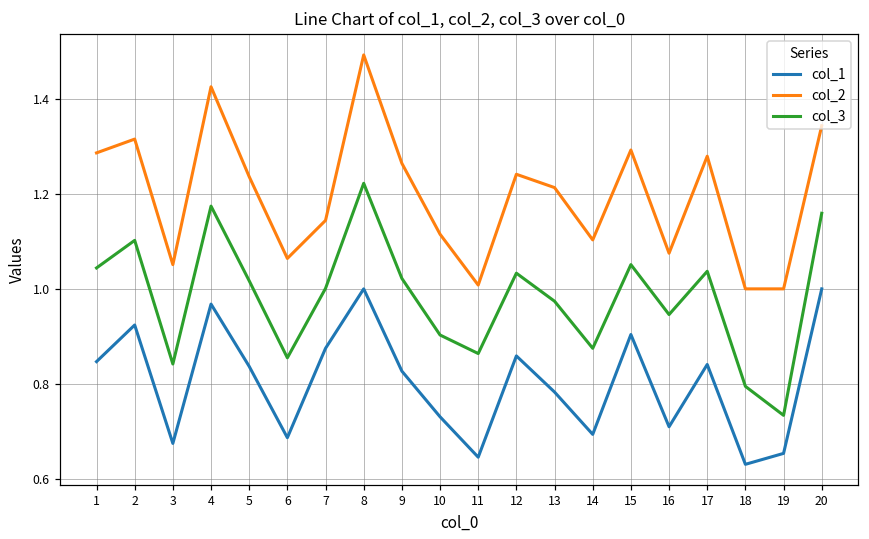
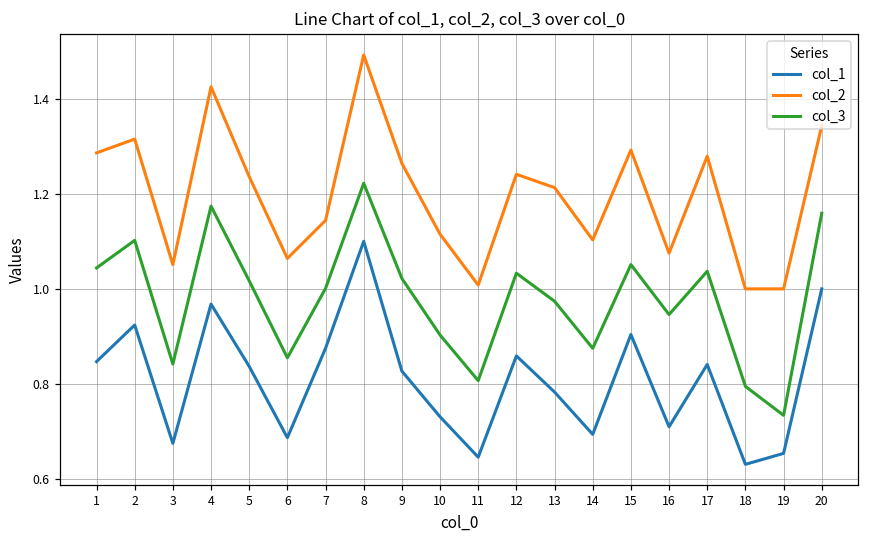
  {
    "col_1": {
      "1": 0.85,
      "2": 0.92,
      "3": 0.68,
      "4": 0.97,
      "5": 0.84,
      "6": 0.69,
      "7": 0.88,
-     "8": 1.0,
+     "8": 1.1,
      "9": 0.83,
      "10": 0.73,
      "11": 0.65,
      "12": 0.86,
      "13": 0.78,
      "14": 0.69,
      "15": 0.9,
      "16": 0.71,
      "17": 0.84,
      "18": 0.63,
      "19": 0.65,
      "20": 1.0
    },
    "col_2": {
      "1": 1.29,
      "2": 1.32,
      "3": 1.05,
      "4": 1.43,
      "5": 1.24,
      "6": 1.06,
      "7": 1.14,
      "8": 1.49,
      "9": 1.26,
      "10": 1.12,
      "11": 1.01,
      "12": 1.24,
      "13": 1.21,
      "14": 1.10,
      "15": 1.29,
      "16": 1.08,
      "17": 1.28,
      "18": 1.00,
      "19": 1.00
    },
    "col_3": {
      "1": 1.04,
      "2": 1.10,
      "3": 0.84,
      "4": 1.17,
      "5": 1.02,
      "6": 0.86,
      "7": 1.00,
      "8": 1.22,
      "9": 1.02,
      "10": 0.90,
-     "11": 0.86,
+     "11": 0.81,
      "12": 1.03,
      "13": 0.97,
      "14": 0.88,
      "15": 1.05,
      "16": 0.95,
      "17": 1.04,
      "18": 0.80,
      "19": 0.73,
      "20": 1.16
    }
  }
